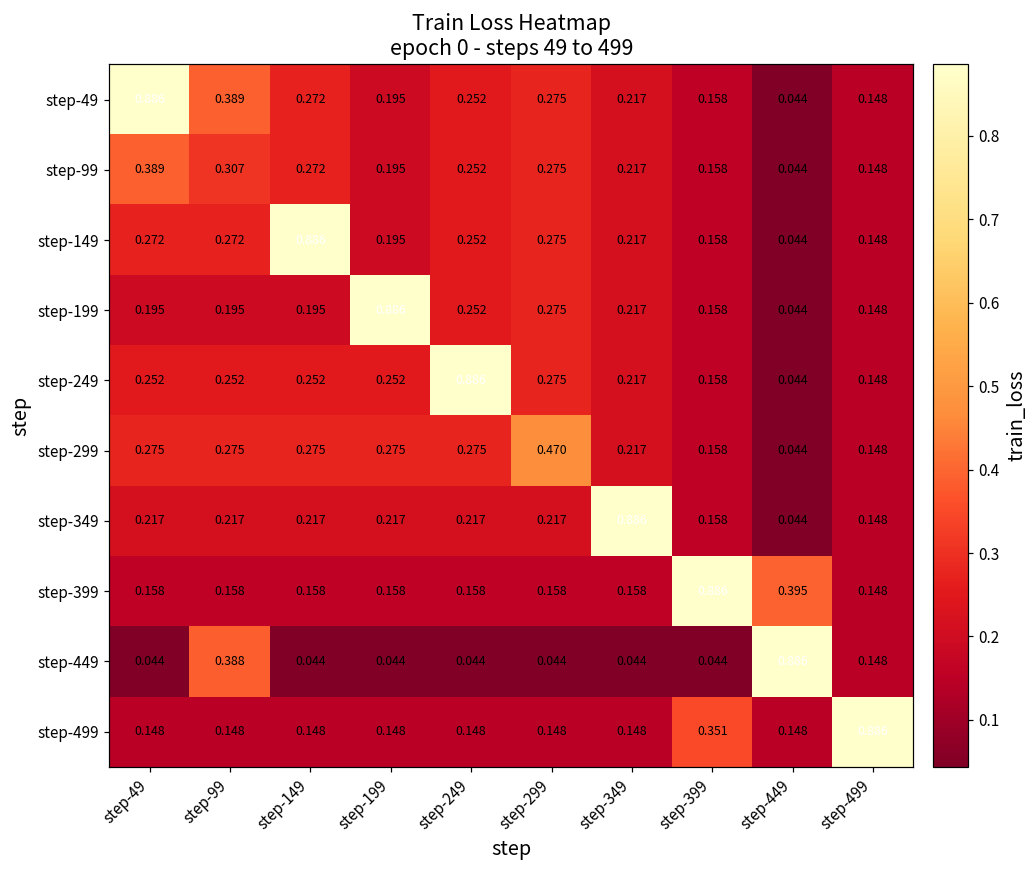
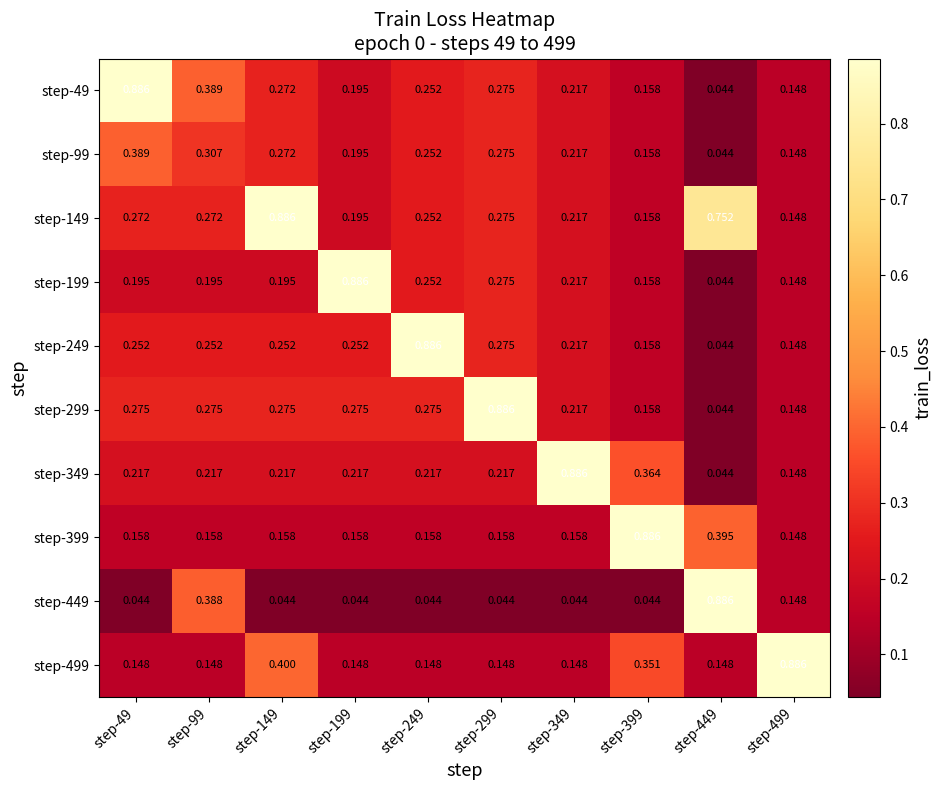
  {
    "step-49": {
      "step-49": 0.886,
      "step-99": 0.389,
      "step-149": 0.272,
      "step-199": 0.195,
      "step-249": 0.252,
      "step-299": 0.275,
      "step-349": 0.217,
      "step-399": 0.158,
      "step-449": 0.044,
      "step-499": 0.148
    },
    "step-99": {
      "step-49": 0.389,
      "step-99": 0.307,
      "step-149": 0.272,
      "step-199": 0.195,
      "step-249": 0.252,
      "step-299": 0.275,
      "step-349": 0.217,
      "step-399": 0.158,
      "step-449": 0.044,
      "step-499": 0.148
    },
    "step-149": {
      "step-49": 0.272,
      "step-99": 0.272,
      "step-149": 0.886,
      "step-199": 0.195,
      "step-249": 0.252,
      "step-299": 0.275,
      "step-349": 0.217,
      "step-399": 0.158,
-     "step-449": 0.044,
+     "step-449": 0.752,
      "step-499": 0.148
    },
    "step-199": {
      "step-49": 0.195,
      "step-99": 0.195,
      "step-149": 0.195,
      "step-199": 0.886,
      "step-249": 0.252,
      "step-299": 0.275,
      "step-349": 0.217,
      "step-399": 0.158,
      "step-449": 0.044,
      "step-499": 0.148
    },
    "step-249": {
      "step-49": 0.252,
      "step-99": 0.252,
      "step-149": 0.252,
      "step-199": 0.252,
      "step-249": 0.886,
      "step-299": 0.275,
      "step-349": 0.217,
      "step-399": 0.158,
      "step-449": 0.044,
      "step-499": 0.148
    },
    "step-299": {
      "step-49": 0.275,
      "step-99": 0.275,
      "step-149": 0.275,
      "step-199": 0.275,
      "step-249": 0.275,
-     "step-299": 0.470,
+     "step-299": 0.886,
      "step-349": 0.217,
      "step-399": 0.158,
      "step-449": 0.044,
      "step-499": 0.148
    },
    "step-349": {
      "step-49": 0.217,
      "step-99": 0.217,
      "step-149": 0.217,
      "step-199": 0.217,
      "step-249": 0.217,
      "step-299": 0.217,
      "step-349": 0.886,
-     "step-399": 0.158,
+     "step-399": 0.364,
      "step-449": 0.044,
      "step-499": 0.148
    },
    "step-399": {
      "step-49": 0.158,
      "step-99": 0.158,
      "step-149": 0.158,
      "step-199": 0.158,
      "step-249": 0.158,
      "step-299": 0.158,
      "step-349": 0.158,
      "step-399": 0.886,
      "step-449": 0.395,
      "step-499": 0.148
    },
    "step-449": {
      "step-49": 0.044,
      "step-99": 0.388,
      "step-149": 0.044,
      "step-199": 0.044,
      "step-249": 0.044,
      "step-299": 0.044,
      "step-349": 0.044,
      "step-399": 0.044,
      "step-449": 0.886,
      "step-499": 0.148
    },
    "step-499": {
      "step-49": 0.148,
      "step-99": 0.148,
-     "step-149": 0.148,
+     "step-149": 0.400,
      "step-199": 0.148,
      "step-249": 0.148,
      "step-299": 0.148,
      "step-349": 0.148,
      "step-399": 0.351,
      "step-449": 0.148,
      "step-499": 0.886
    }
  }
